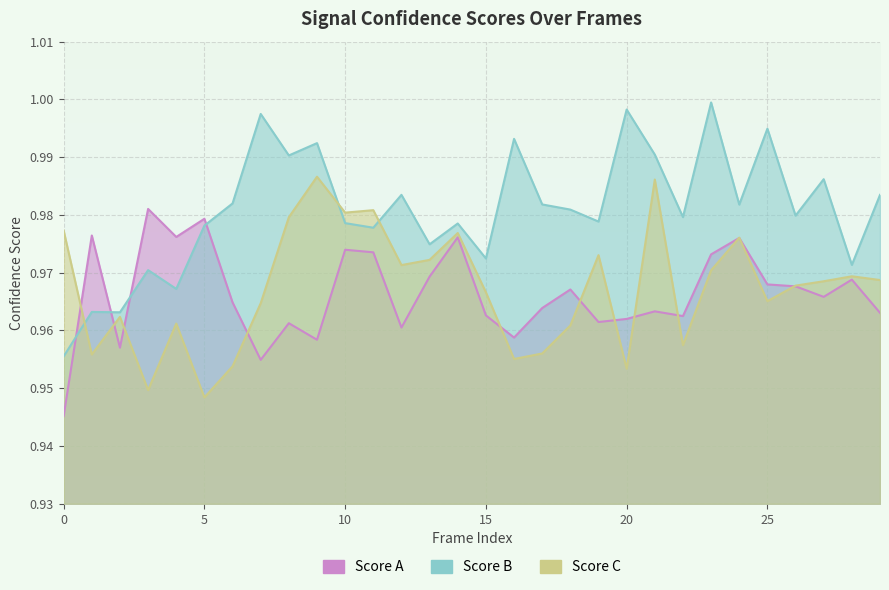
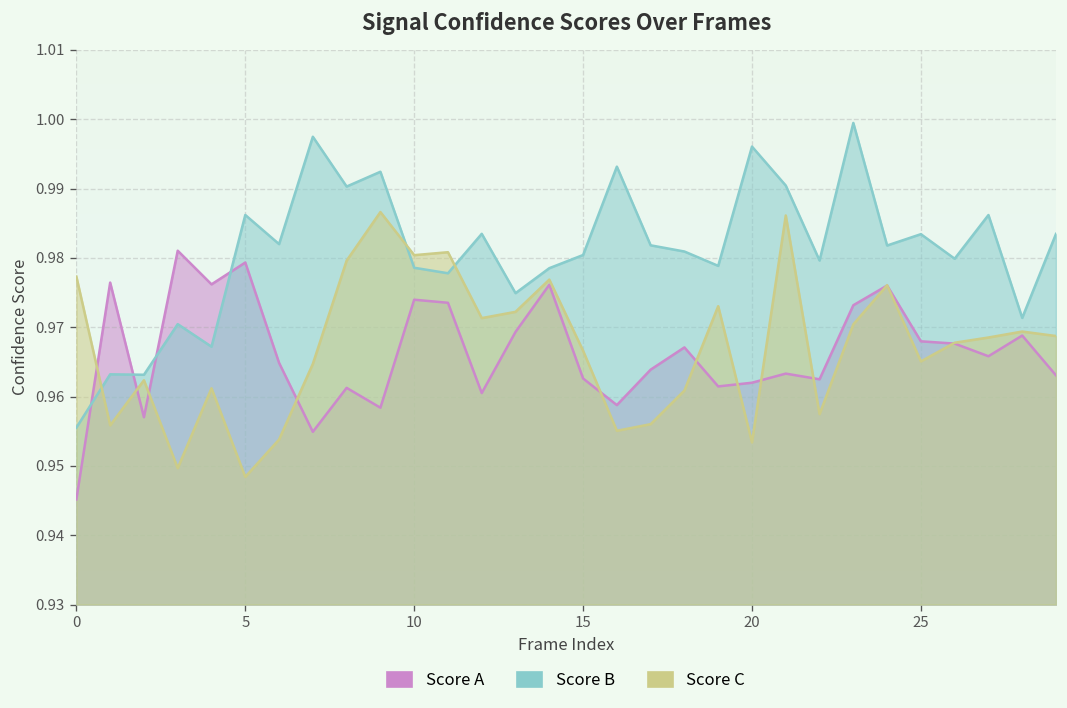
  {
    "Score A": {
      "0": 0.945,
      "5": 0.979,
      "10": 0.974,
      "15": 0.963,
      "20": 0.962,
      "25": 0.968
    },
    "Score B": {
      "0": 0.956,
-     "5": 0.978,
+     "5": 0.986,
      "10": 0.979,
-     "15": 0.972,
-     "20": 0.998,
-     "25": 0.995
+     "15": 0.980,
+     "20": 0.996,
+     "25": 0.983
    },
    "Score C": {
      "0": 0.977,
      "5": 0.948,
      "10": 0.980,
      "15": 0.967,
      "20": 0.953,
      "25": 0.965
    }
  }
